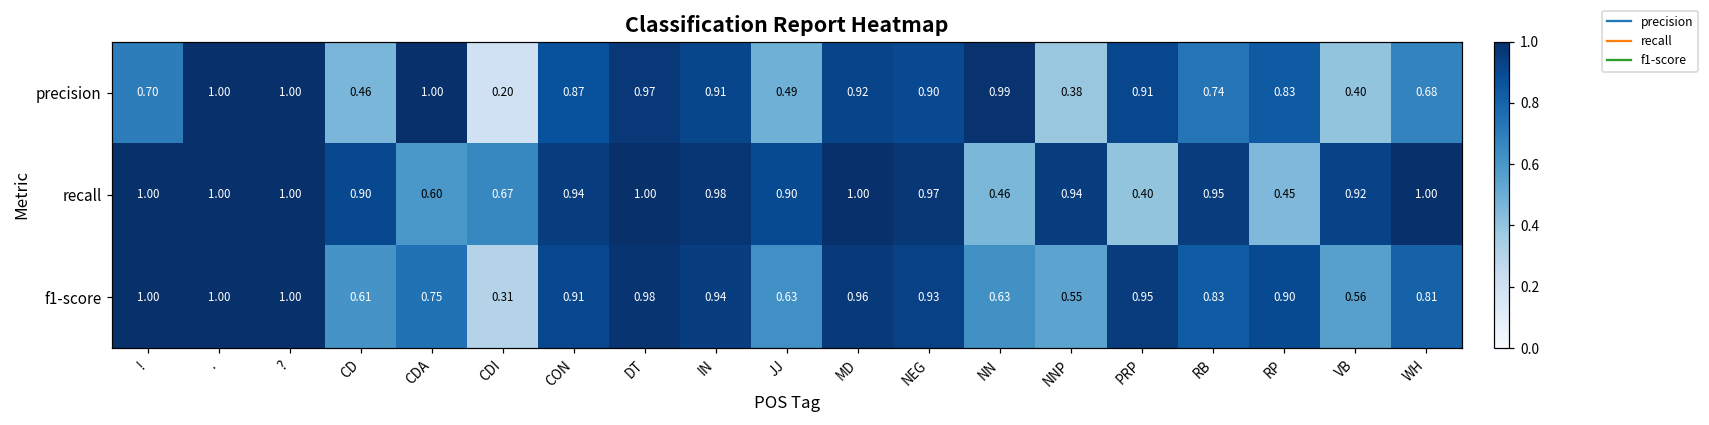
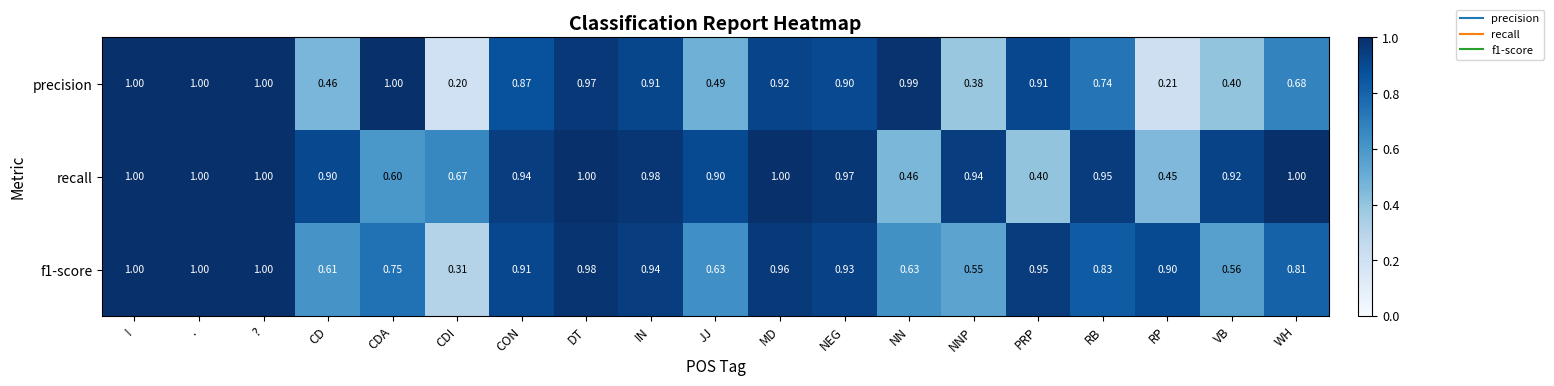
  {
    "precision": {
-     "!": 0.70,
+     "!": 1.00,
      ".": 1.00,
      "?": 1.00,
      "CD": 0.46,
      "CDA": 1.00,
      "CDI": 0.20,
      "CON": 0.87,
      "DT": 0.97,
      "IN": 0.91,
      "JJ": 0.49,
      "MD": 0.92,
      "NEG": 0.90,
      "NN": 0.99,
      "NNP": 0.38,
      "PRP": 0.91,
      "RB": 0.74,
-     "RP": 0.83,
+     "RP": 0.21,
      "VB": 0.40,
      "WH": 0.68
    },
    "recall": {
      "!": 1.00,
      ".": 1.00,
      "?": 1.00,
      "CD": 0.90,
      "CDA": 0.60,
      "CDI": 0.67,
      "CON": 0.94,
      "DT": 1.00,
      "IN": 0.98,
      "JJ": 0.90,
      "MD": 1.00,
      "NEG": 0.97,
      "NN": 0.46,
      "NNP": 0.94,
      "PRP": 0.40,
      "RB": 0.95,
      "RP": 0.45,
      "VB": 0.92,
      "WH": 1.00
    },
    "f1-score": {
      "!": 1.00,
      ".": 1.00,
      "?": 1.00,
      "CD": 0.61,
      "CDA": 0.75,
      "CDI": 0.31,
      "CON": 0.91,
      "DT": 0.98,
      "IN": 0.94,
      "JJ": 0.63,
      "MD": 0.96,
      "NEG": 0.93,
      "NN": 0.63,
      "NNP": 0.55,
      "PRP": 0.95,
      "RB": 0.83,
      "RP": 0.90,
      "VB": 0.56,
      "WH": 0.81
    }
  }
